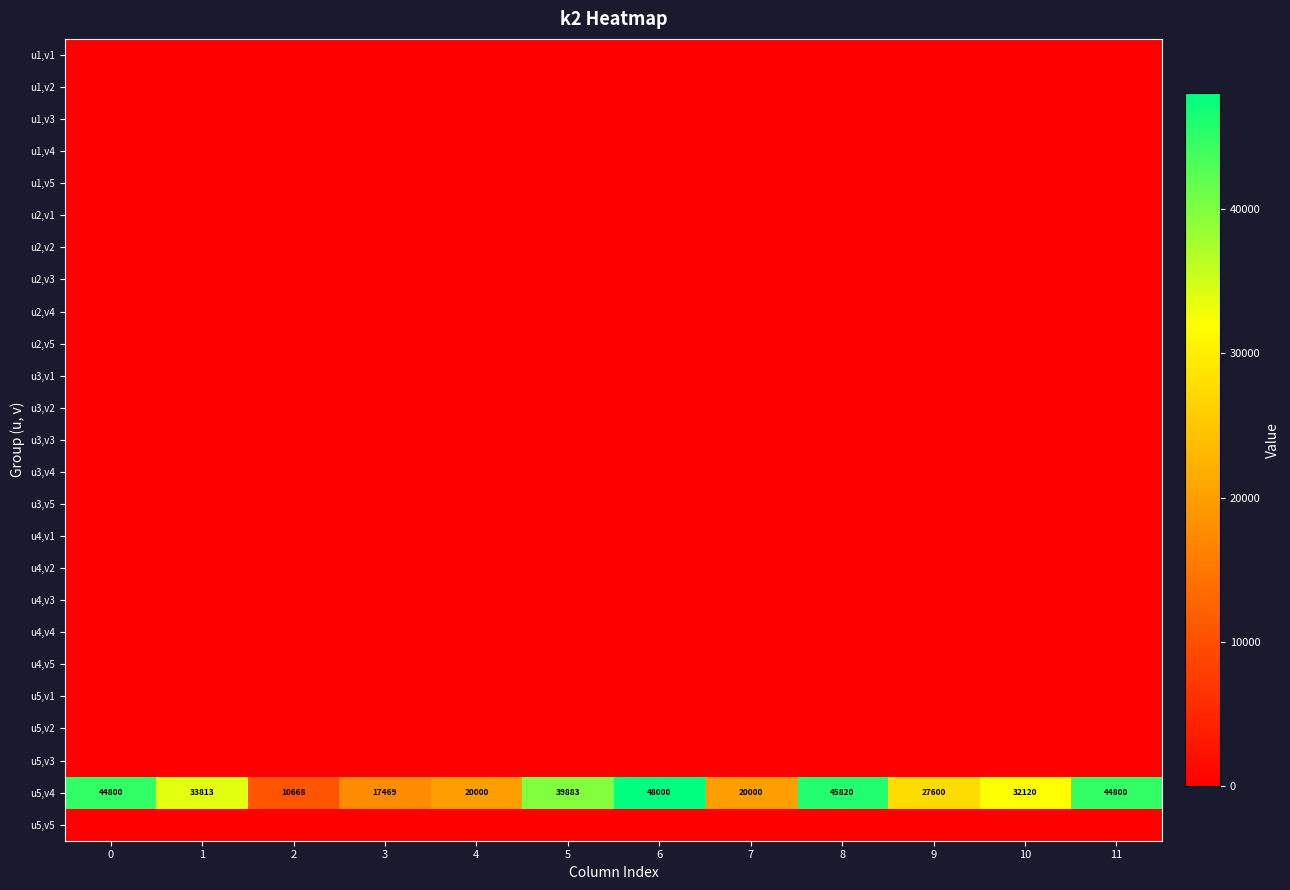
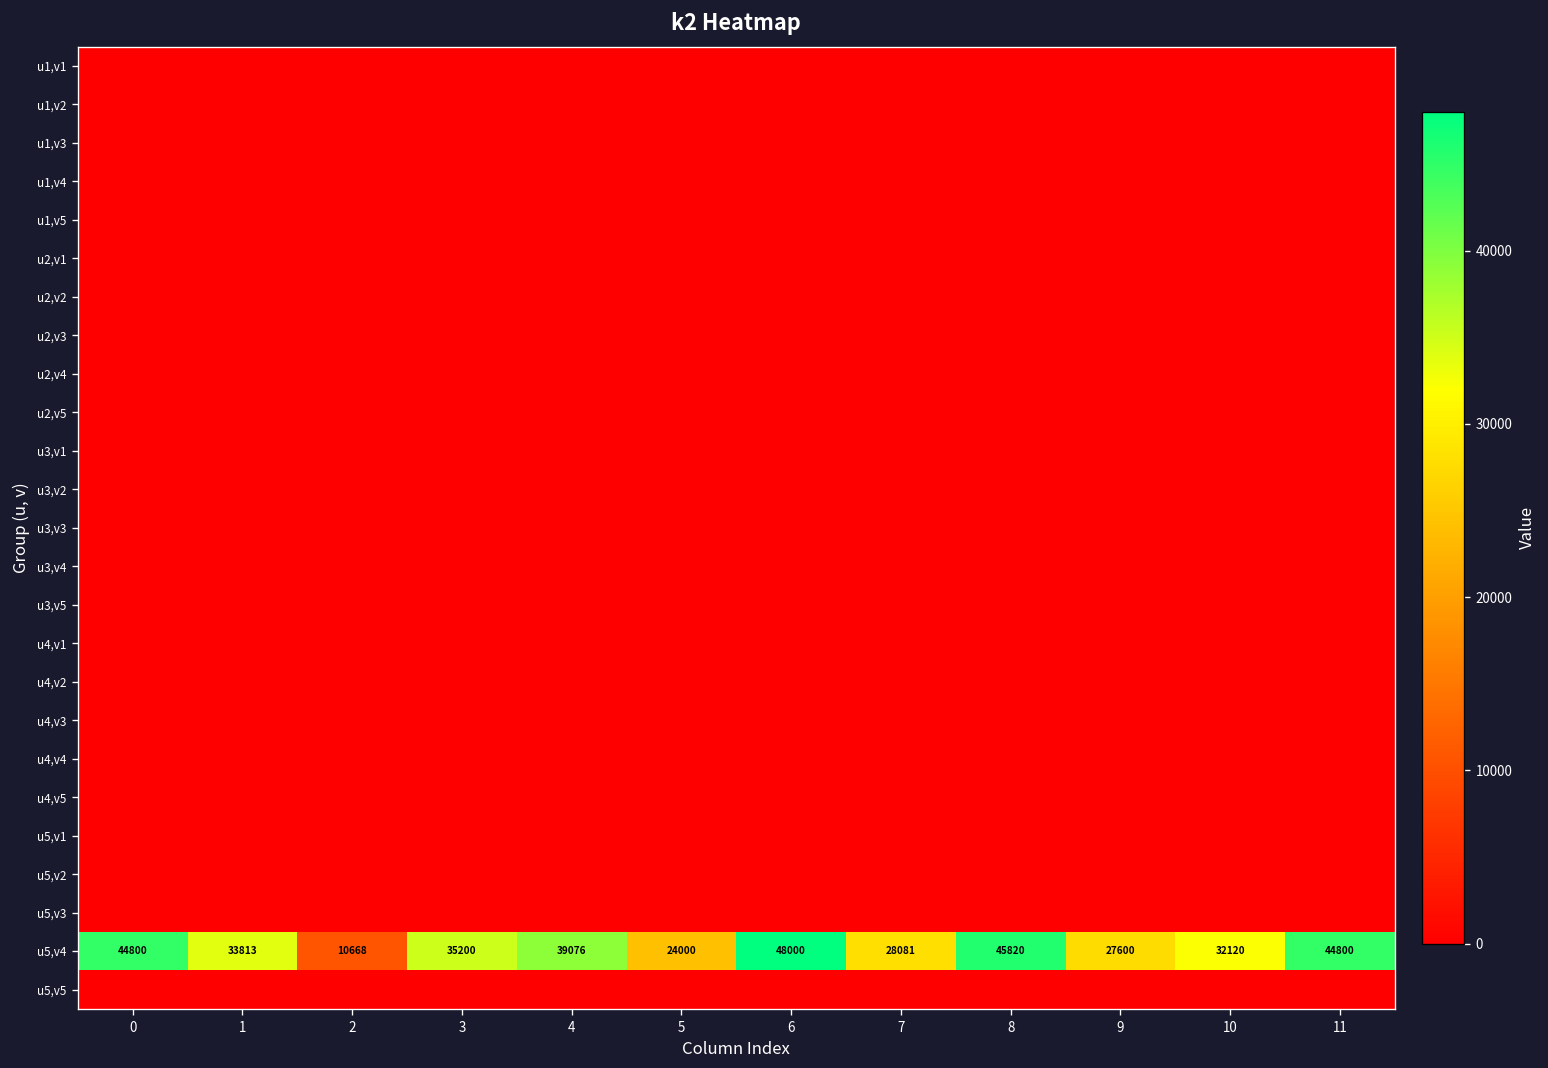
  {
    "u5,v4": {
      "0": 44800,
      "1": 33813,
      "2": 10668,
-     "3": 17469,
-     "4": 20000,
-     "5": 39883,
+     "3": 35200,
+     "4": 39076,
+     "5": 24000,
      "6": 48000,
-     "7": 20000,
+     "7": 28081,
      "8": 45820,
      "9": 27600,
      "10": 32120,
      "11": 44800
    }
  }
